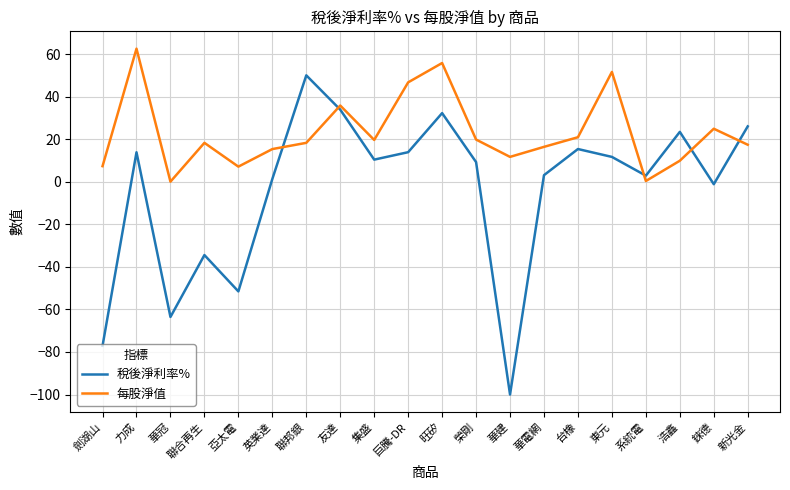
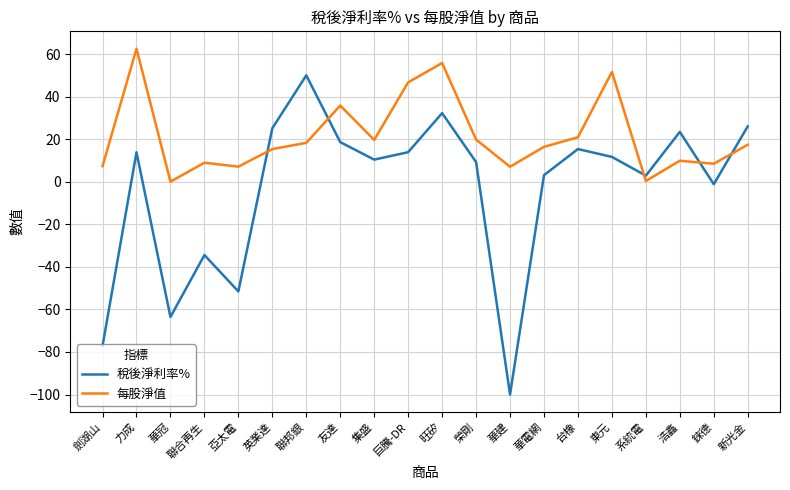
  {
    "稅後淨利率%": {
      "力成": 14,
      "華冠": -64,
      "聯合再生": -34,
      "亞太電": -52,
-     "英業達": 1,
+     "英業達": 25,
      "聯邦銀": 50,
-     "友達": 34,
+     "友達": 19,
      "集盛": 10,
      "巨騰-DR": 14,
      "旺矽": 32,
      "榮剛": 9,
      "華建": -100,
      "華電網": 3,
      "台橡": 15,
      "東元": 12,
      "系統電": 3,
      "浩鑫": 23,
      "錸德": -1,
      "新光金": 26
    },
    "每股淨值": {
      "劍湖山": 7,
      "力成": 63,
      "華冠": 0,
-     "聯合再生": 18,
+     "聯合再生": 9,
      "亞太電": 7,
      "英業達": 15,
      "聯邦銀": 18,
      "友達": 36,
      "集盛": 20,
      "巨騰-DR": 47,
      "旺矽": 56,
      "榮剛": 20,
-     "華建": 12,
+     "華建": 7,
      "華電網": 16,
      "台橡": 21,
      "東元": 52,
      "系統電": 0,
      "浩鑫": 10,
-     "錸德": 25,
+     "錸德": 8,
      "新光金": 17
    }
  }
